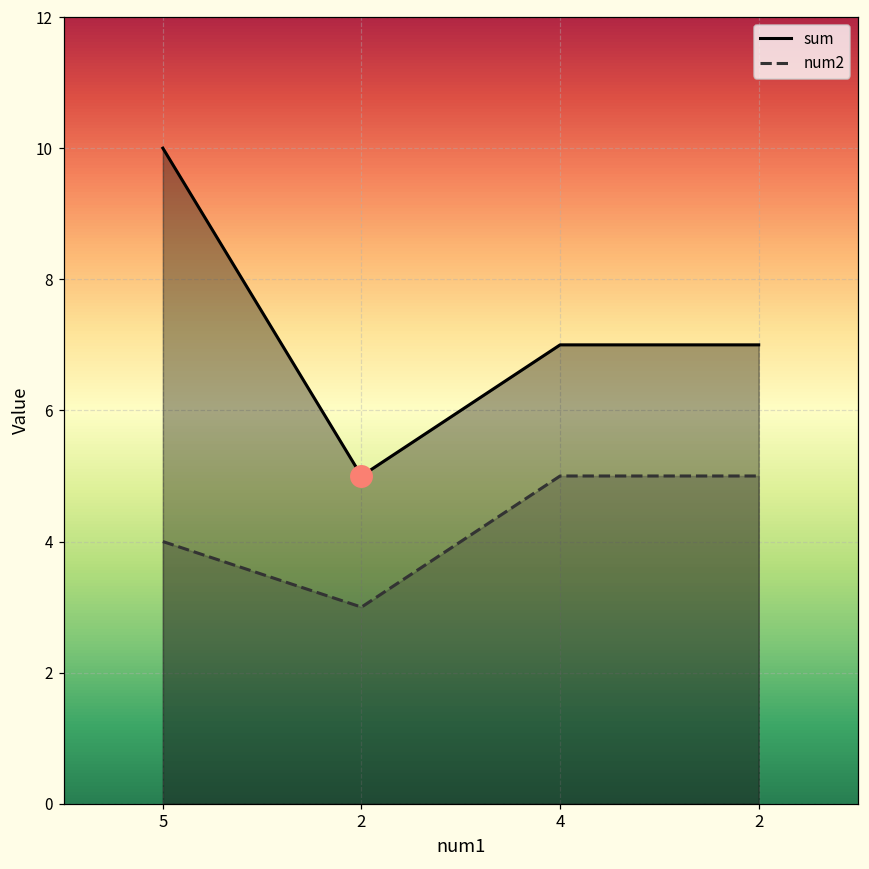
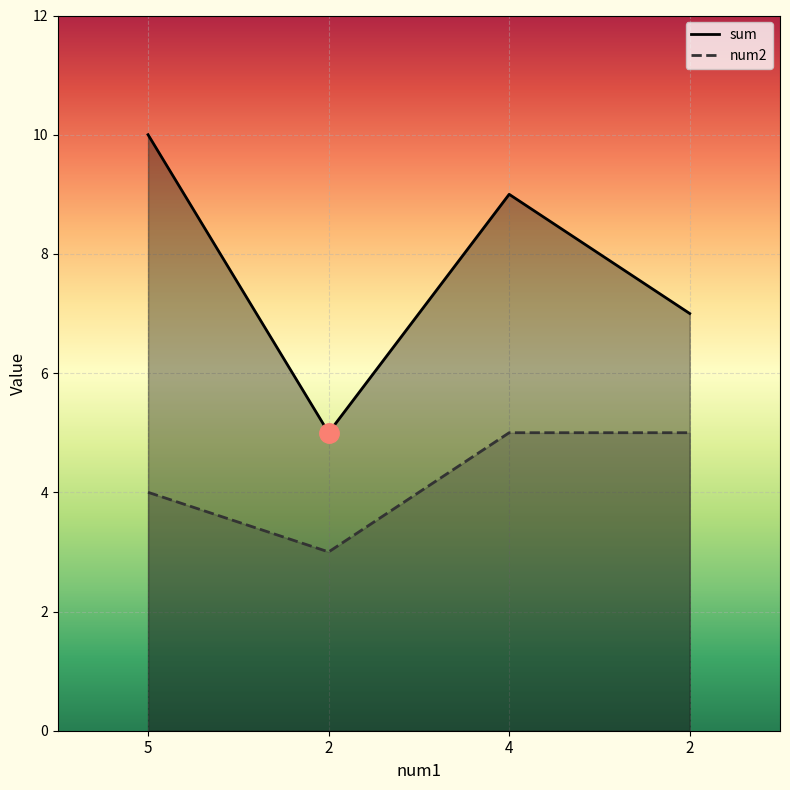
  {
    "sum": {
      "5": 10,
-     "4": 7
+     "4": 9
    },
    "num2": {
      "5": 4,
      "4": 5
    }
  }
